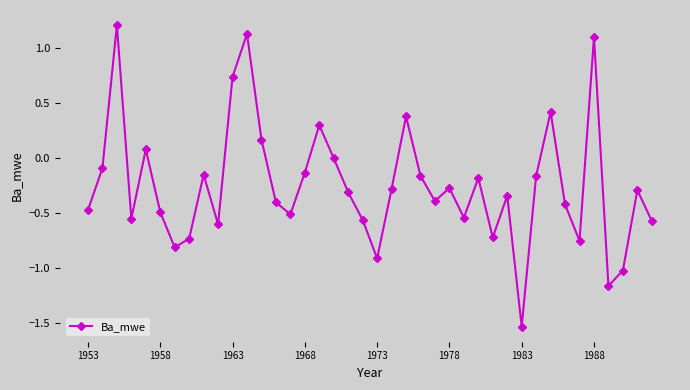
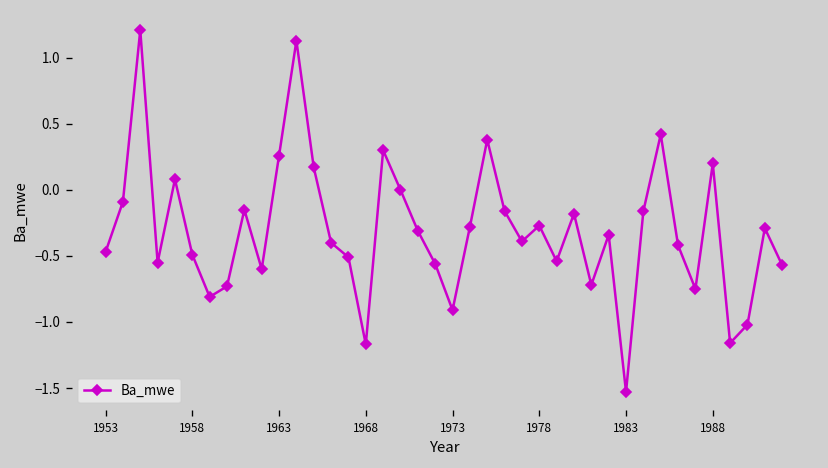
  {
    "1953": -0.47,
    "1958": -0.49,
-   "1963": 0.74,
-   "1968": -0.13,
+   "1963": 0.26,
+   "1968": -1.17,
    "1973": -0.91,
    "1978": -0.27,
    "1983": -1.53,
-   "1988": 1.1
+   "1988": 0.2
  }
